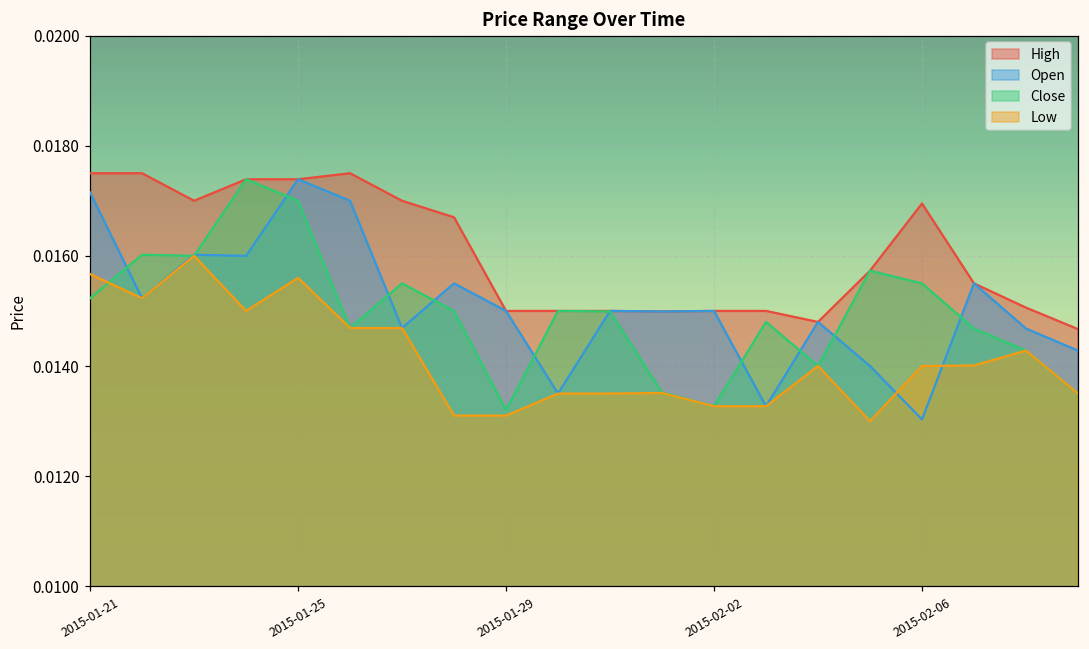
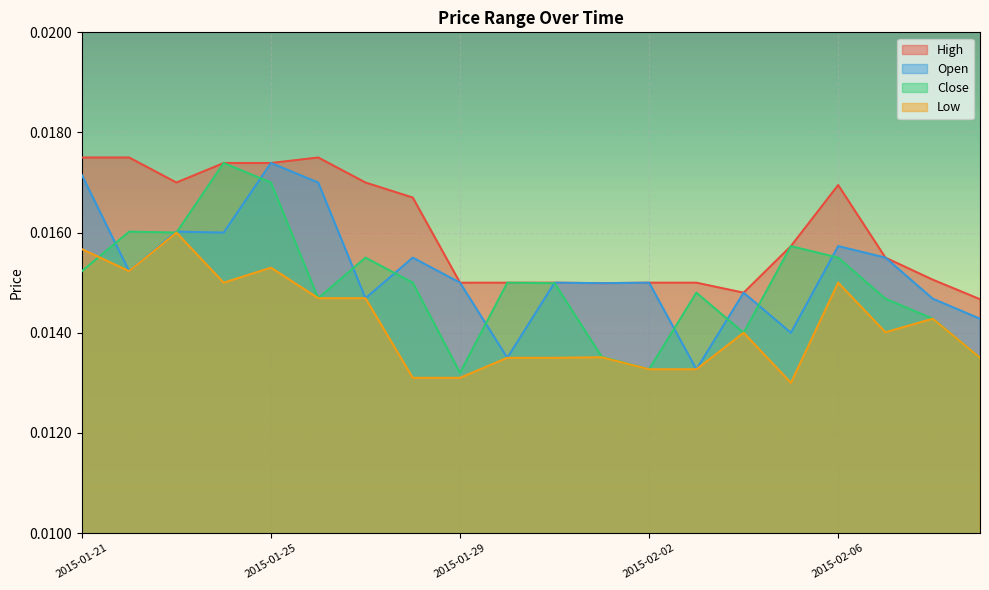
  {
    "High": {
      "2015-01-21": 0.0175,
      "2015-02-06": 0.0170
    },
    "Open": {
      "2015-01-21": 0.0172,
-     "2015-02-06": 0.0130
+     "2015-02-06": 0.0157
    },
    "Close": {
      "2015-01-21": 0.0152,
      "2015-01-25": 0.0170,
      "2015-01-29": 0.0132,
      "2015-02-06": 0.0155
    },
    "Low": {
      "2015-01-21": 0.0157,
-     "2015-01-25": 0.0156,
+     "2015-01-25": 0.0153,
      "2015-01-29": 0.0131,
-     "2015-02-06": 0.014
+     "2015-02-06": 0.015
    }
  }
